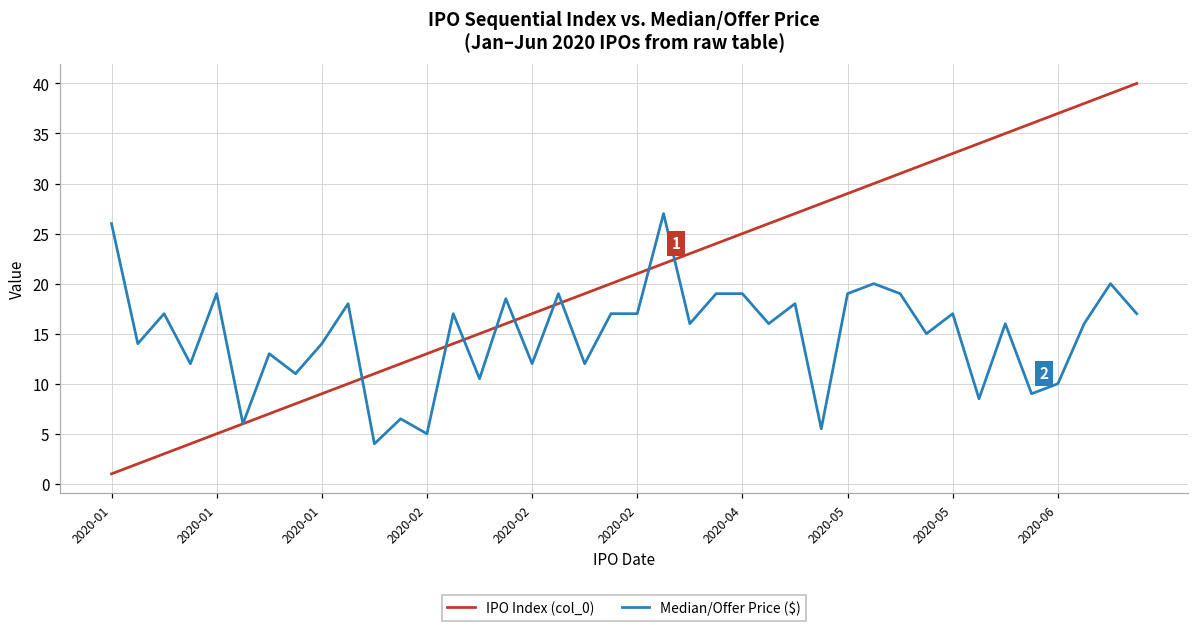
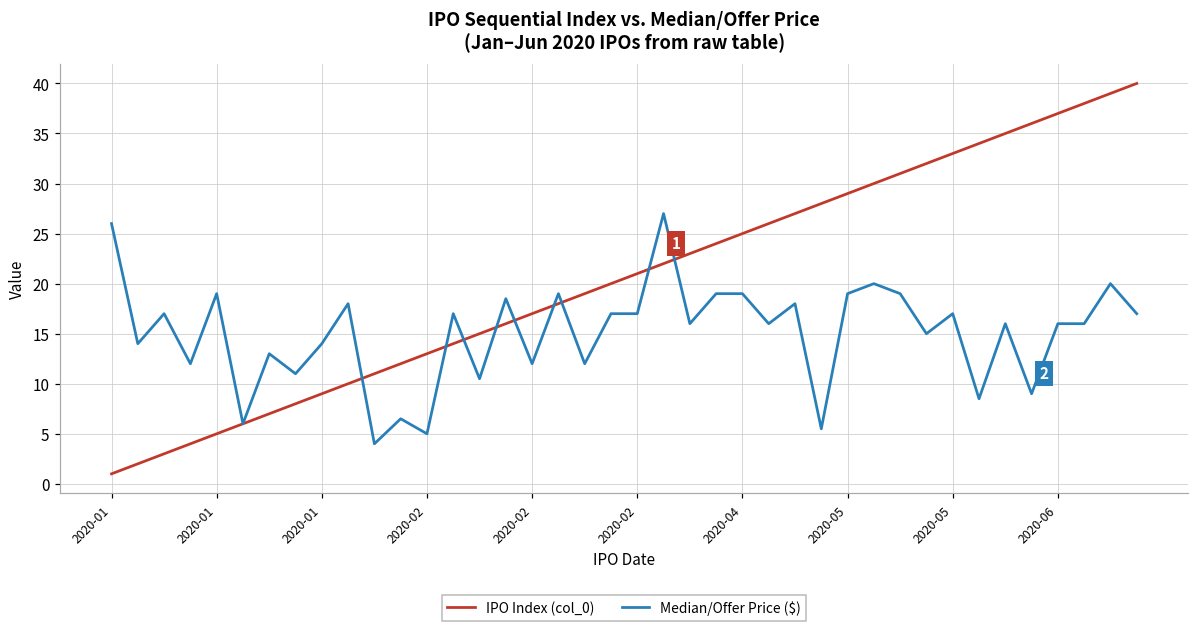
  {
    "IPO Index (col_0)": {
      "2020-04": 25,
      "2020-06": 37
    },
    "Median/Offer Price ($)": {
      "2020-04": 19,
-     "2020-06": 10
+     "2020-06": 16
    }
  }
